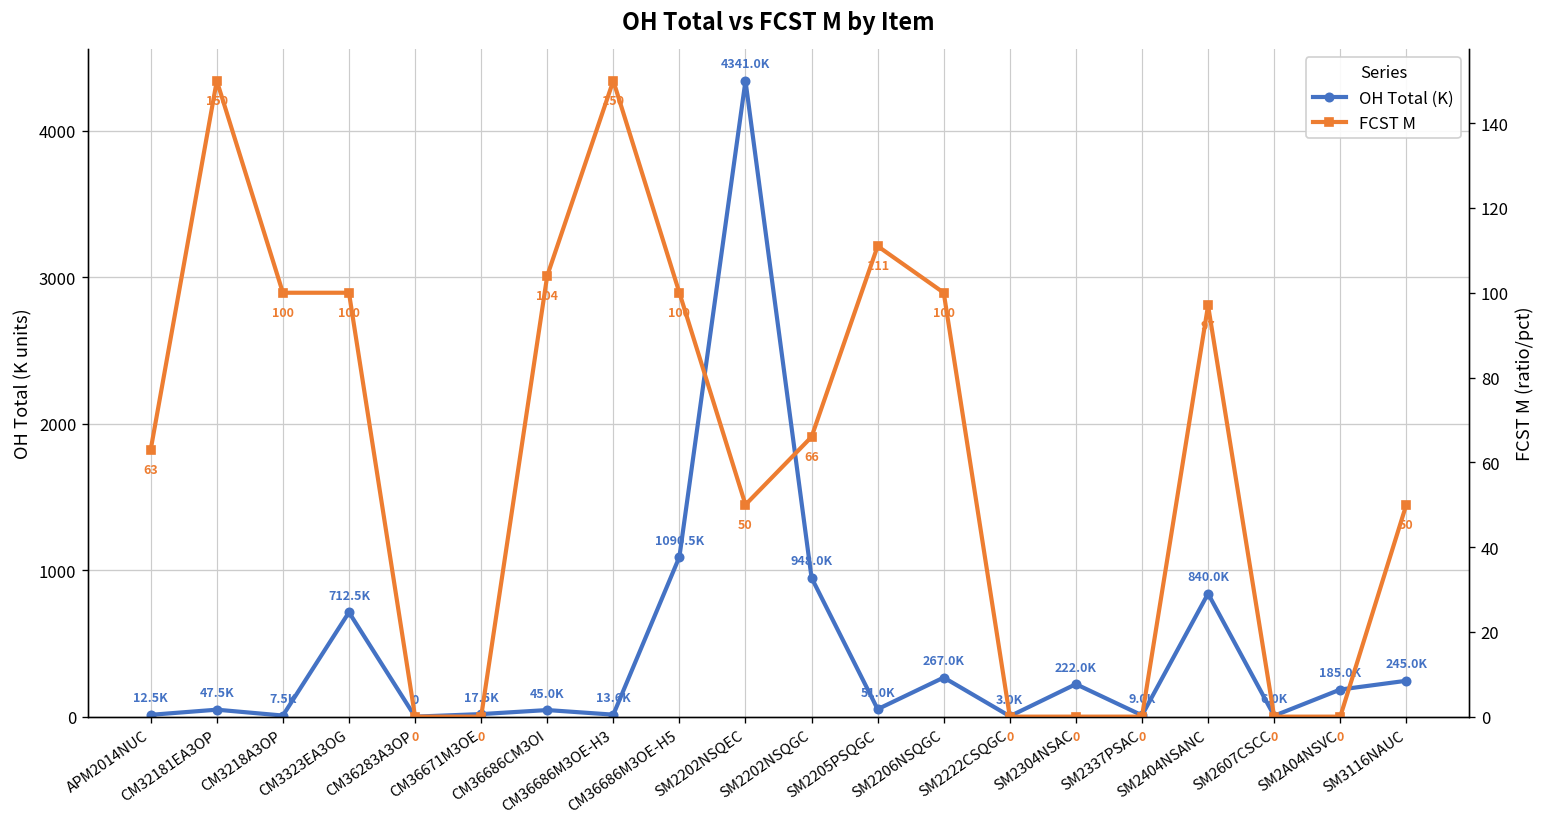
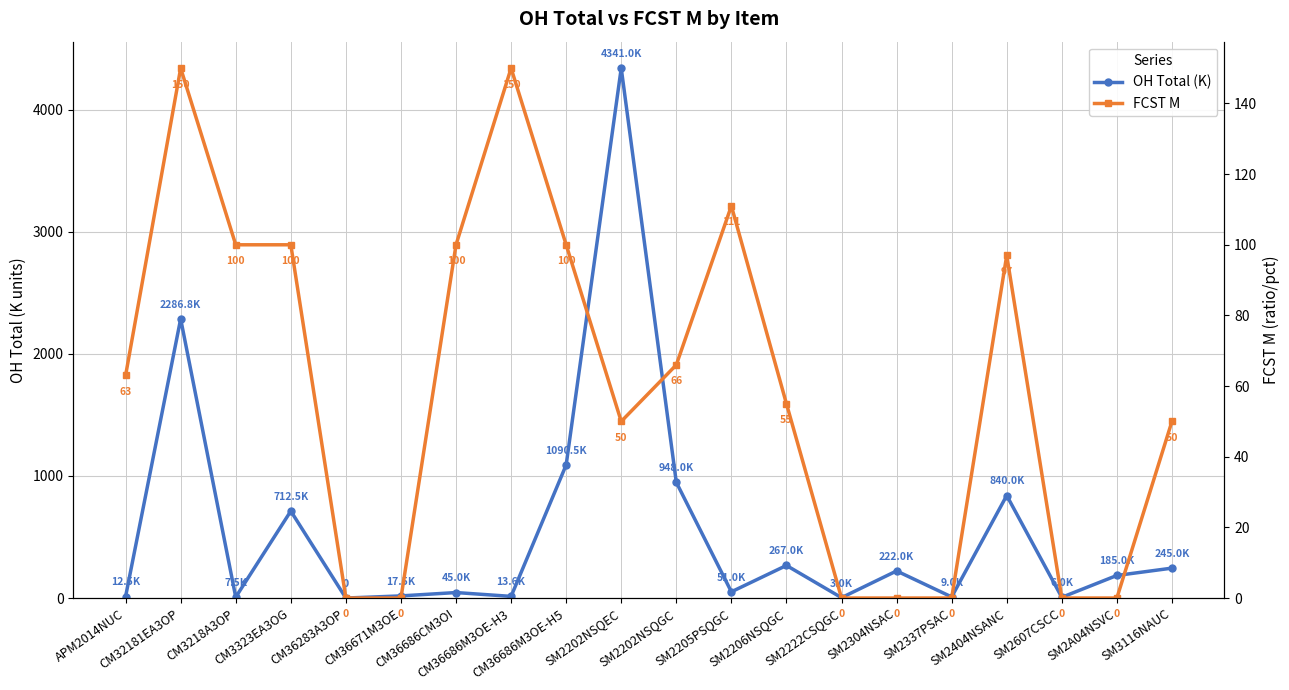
  {
    "OH Total (K)": {
      "APM2014NUC": "12.5K",
-     "CM32181EA3OP": "47.5K",
+     "CM32181EA3OP": "2286.8K",
      "CM3218A3OP": "7.5K",
      "CM3323EA3OG": "712.5K",
      "CM36283A3OP": "0",
      "CM36671M3OE": "17.5K",
      "CM36686CM3OI": "45.0K",
      "CM36686M3OE-H3": "13.6K",
      "CM36686M3OE-H5": "1090.5K",
      "SM2202NSQEC": "4341.0K",
      "SM2202NSQGC": "948.0K",
      "SM2205PSQGC": "51.0K",
      "SM2206NSQGC": "267.0K",
      "SM2222CSQGC": "3.0K",
      "SM2304NSAC": "222.0K",
      "SM2337PSAC": "9.0K",
      "SM2404NSANC": "840.0K",
      "SM2607CSCC": "6.0K",
      "SM2A04NSVC": "185.0K",
      "SM3116NAUC": "245.0K"
    },
    "FCST M": {
      "APM2014NUC": "63",
      "CM32181EA3OP": "150",
      "CM3218A3OP": "100",
      "CM3323EA3OG": "100",
      "CM36283A3OP": "0",
      "CM36671M3OE": "0",
-     "CM36686CM3OI": "104",
+     "CM36686CM3OI": "100",
      "CM36686M3OE-H3": "150",
      "CM36686M3OE-H5": "100",
      "SM2202NSQEC": "50",
      "SM2202NSQGC": "66",
      "SM2205PSQGC": "111",
-     "SM2206NSQGC": "100",
+     "SM2206NSQGC": "55",
      "SM2222CSQGC": "0",
      "SM2304NSAC": "0",
      "SM2337PSAC": "0",
      "SM2404NSANC": "97",
      "SM2607CSCC": "0",
      "SM2A04NSVC": "0",
      "SM3116NAUC": "50"
    }
  }
